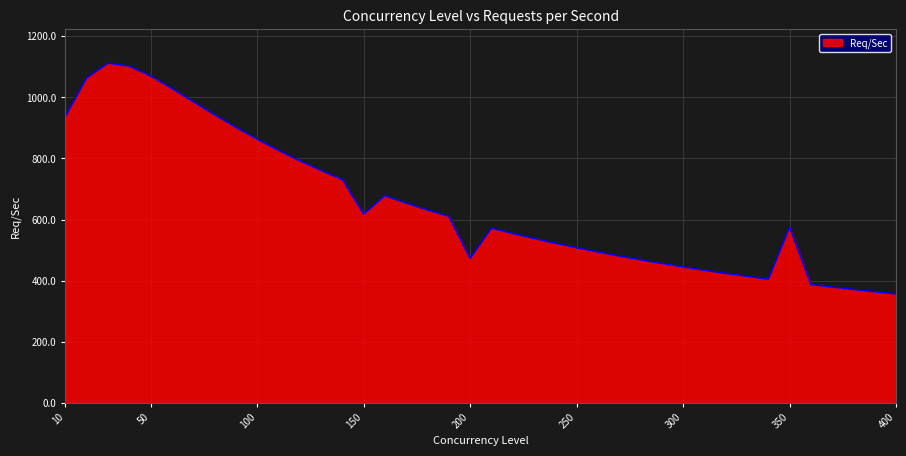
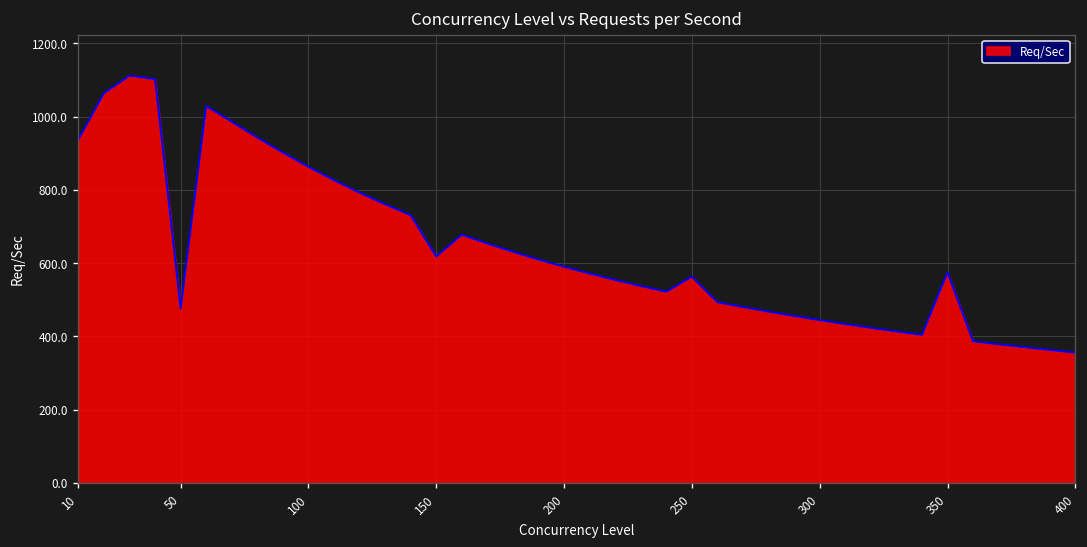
  {
    "10": 940,
-   "50": 1070,
+   "50": 480,
    "100": 860,
    "150": 620,
-   "200": 470,
-   "250": 510,
+   "200": 590,
+   "250": 560,
    "300": 440,
    "350": 580,
    "400": 360
  }
